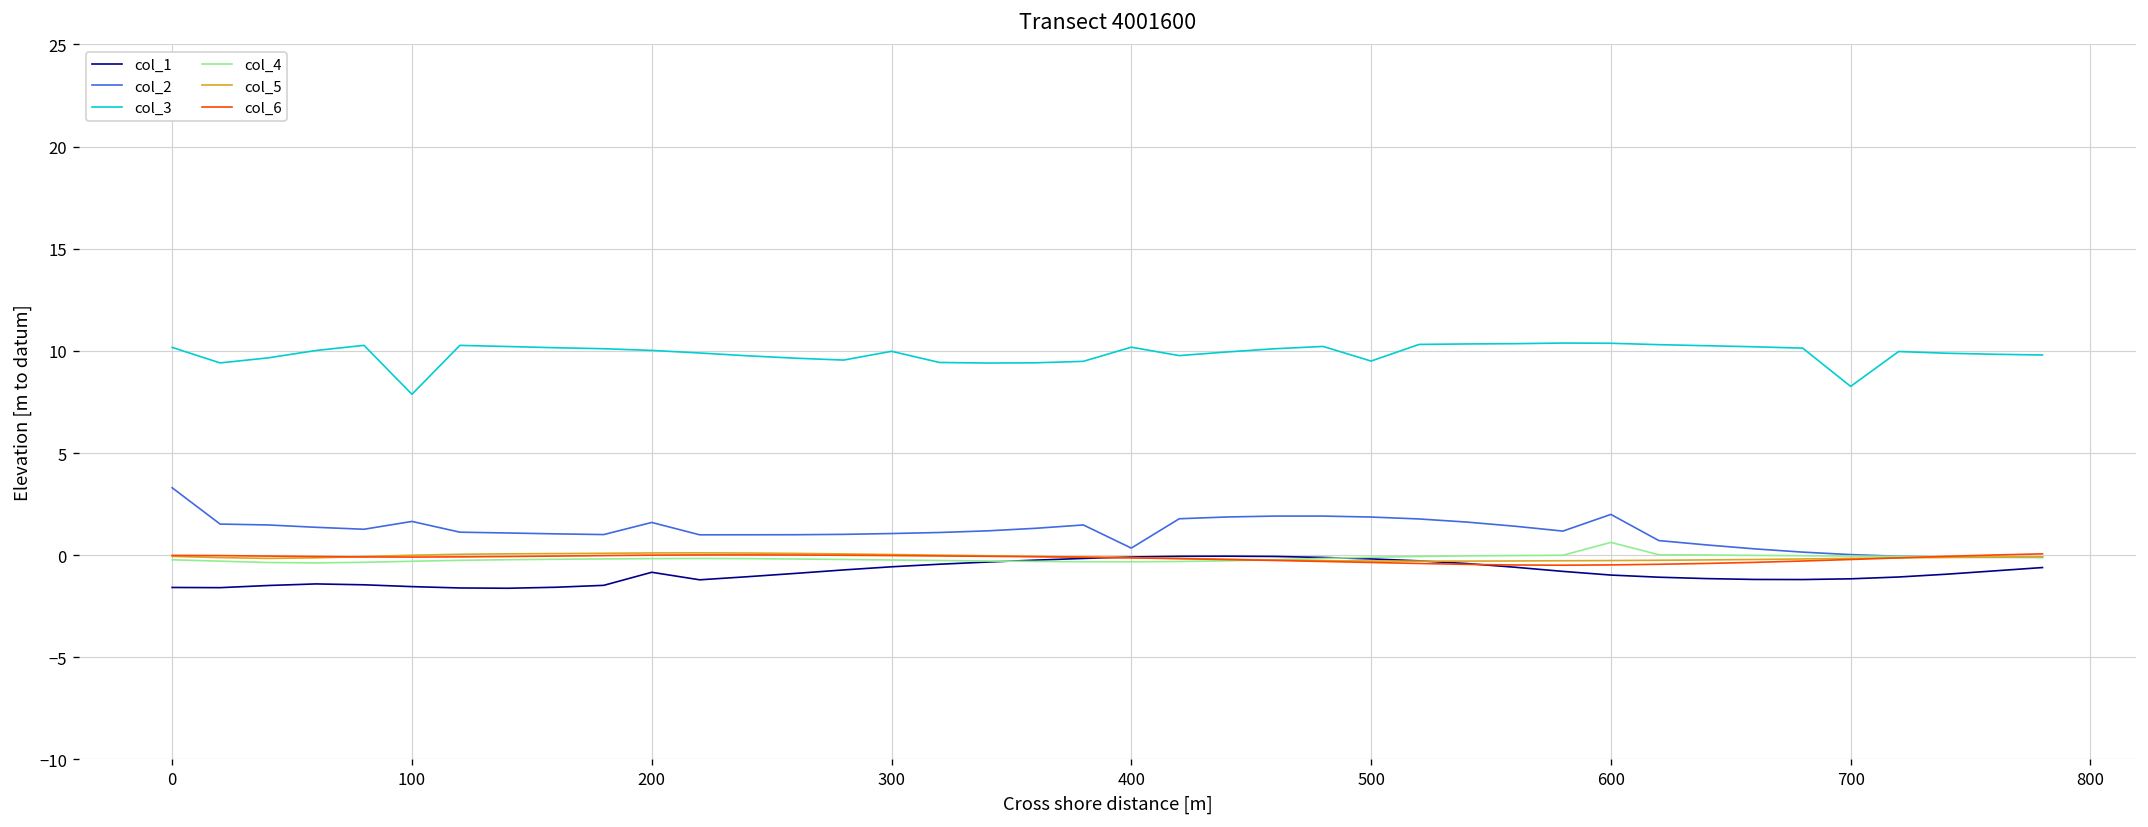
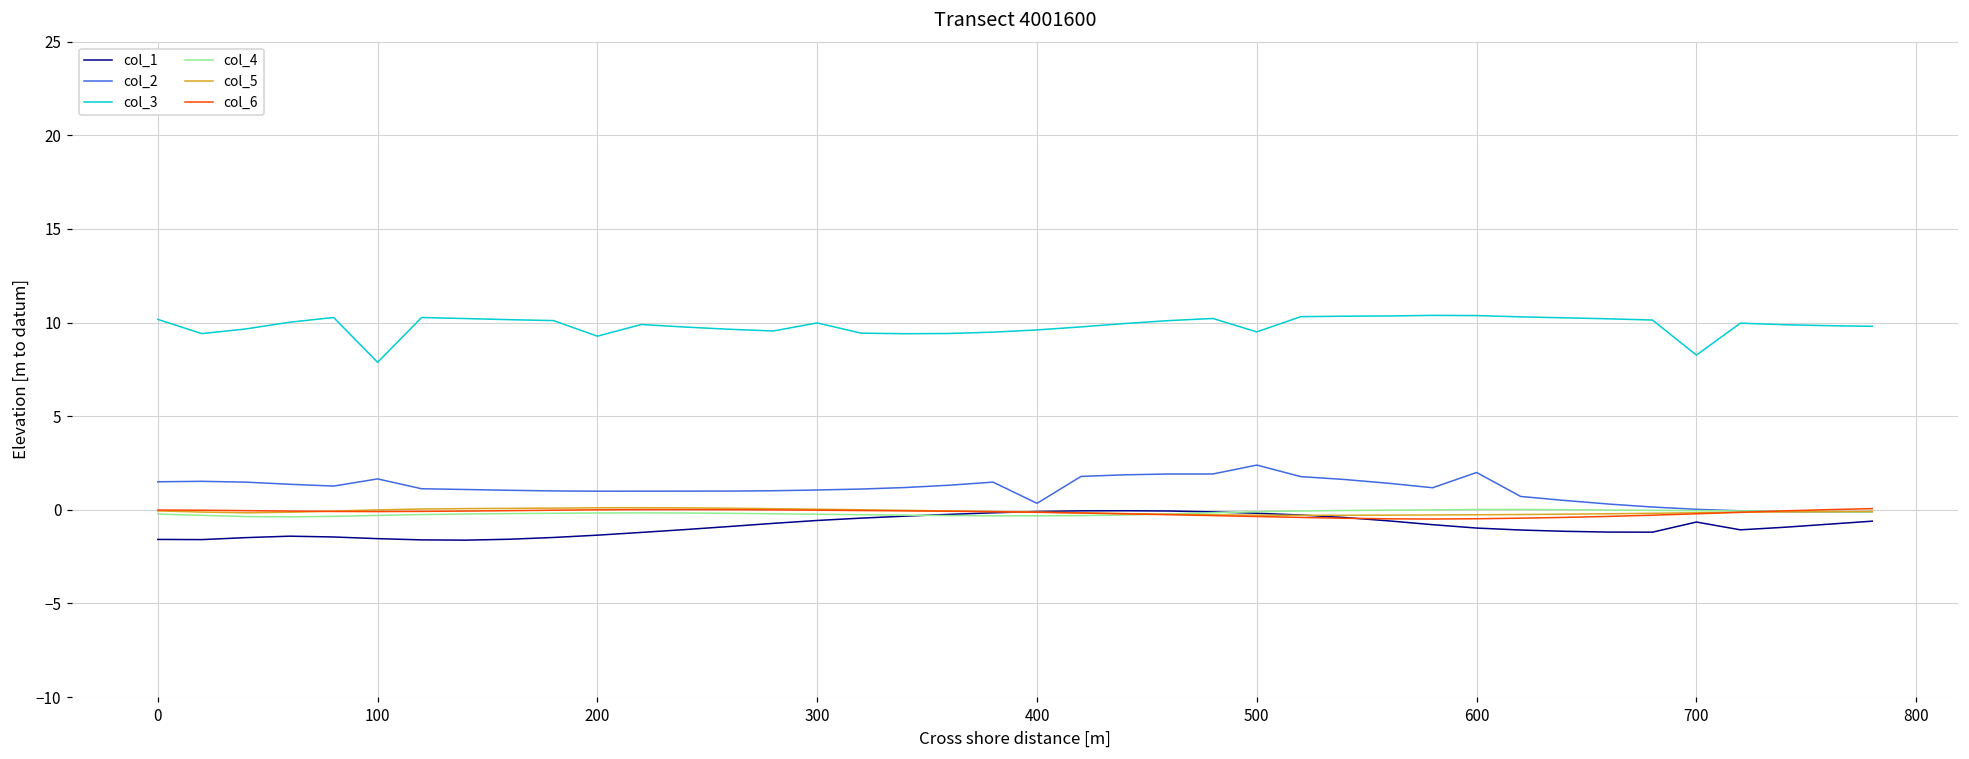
  {
    "col_1": {
      "0": -1.6,
      "100": -1.5,
-     "200": -0.8,
+     "200": -1.4,
      "300": -0.6,
      "600": -1.0,
-     "700": -1.2
+     "700": -0.7
    },
    "col_2": {
-     "0": 3.3,
+     "0": 1.5,
      "100": 1.7,
-     "200": 1.6,
+     "200": 1.0,
      "300": 1.1,
      "400": 0.3,
-     "500": 1.9,
+     "500": 2.4,
      "600": 2.0
    },
    "col_3": {
      "0": 10.2,
      "100": 7.9,
-     "200": 10.0,
+     "200": 9.3,
      "300": 10.0,
-     "400": 10.2,
+     "400": 9.6,
      "500": 9.5,
      "600": 10.4,
      "700": 8.3
    },
    "col_4": {
      "0": -0.2,
      "100": -0.3,
      "200": -0.2,
      "300": -0.2,
      "400": -0.3,
-     "600": 0.6
+     "600": 0.0
    },
    "col_5": {
      "600": -0.3
    },
    "col_6": {
      "600": -0.5
    }
  }
